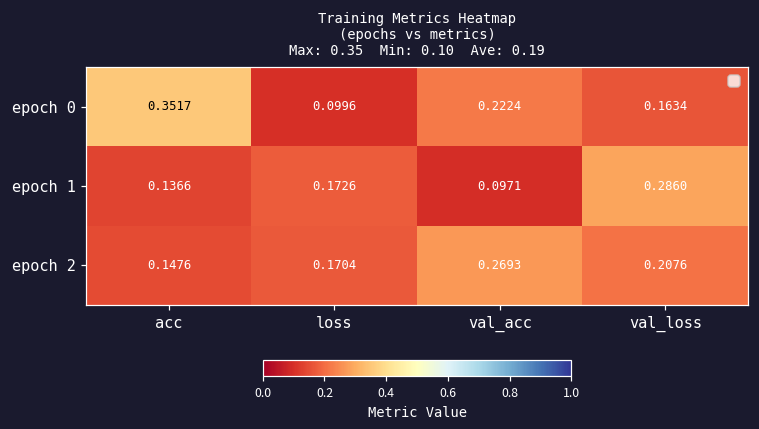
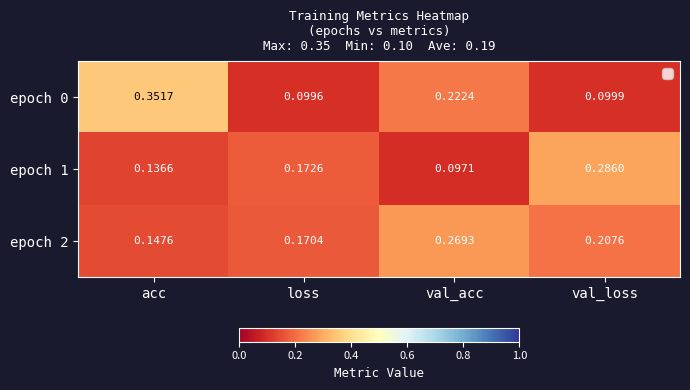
  {
    "epoch 0": {
      "acc": 0.3517,
      "loss": 0.0996,
      "val_acc": 0.2224,
-     "val_loss": 0.1634
+     "val_loss": 0.0999
    },
    "epoch 1": {
      "acc": 0.1366,
      "loss": 0.1726,
      "val_acc": 0.0971,
      "val_loss": 0.2860
    },
    "epoch 2": {
      "acc": 0.1476,
      "loss": 0.1704,
      "val_acc": 0.2693,
      "val_loss": 0.2076
    }
  }
